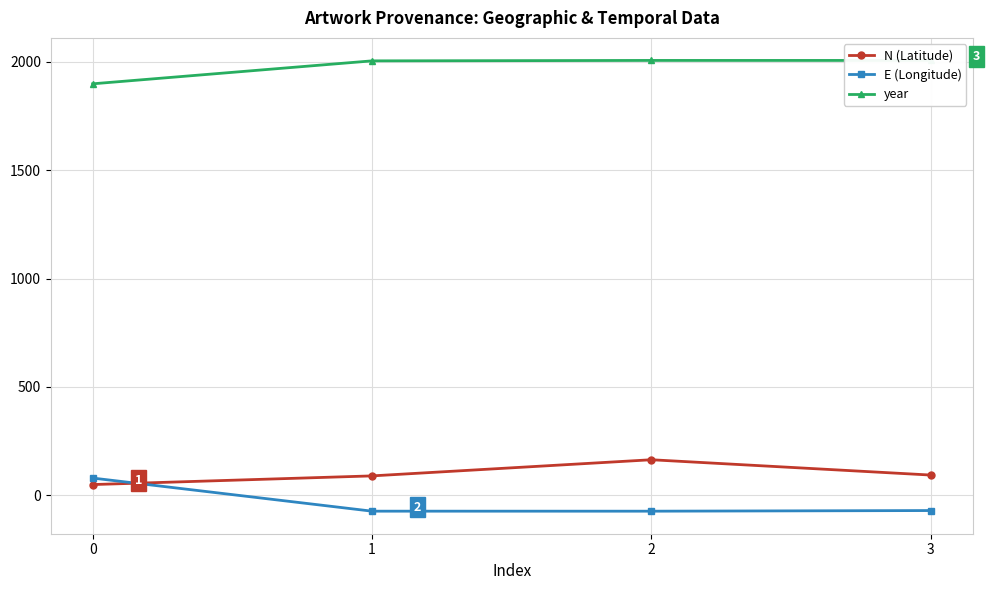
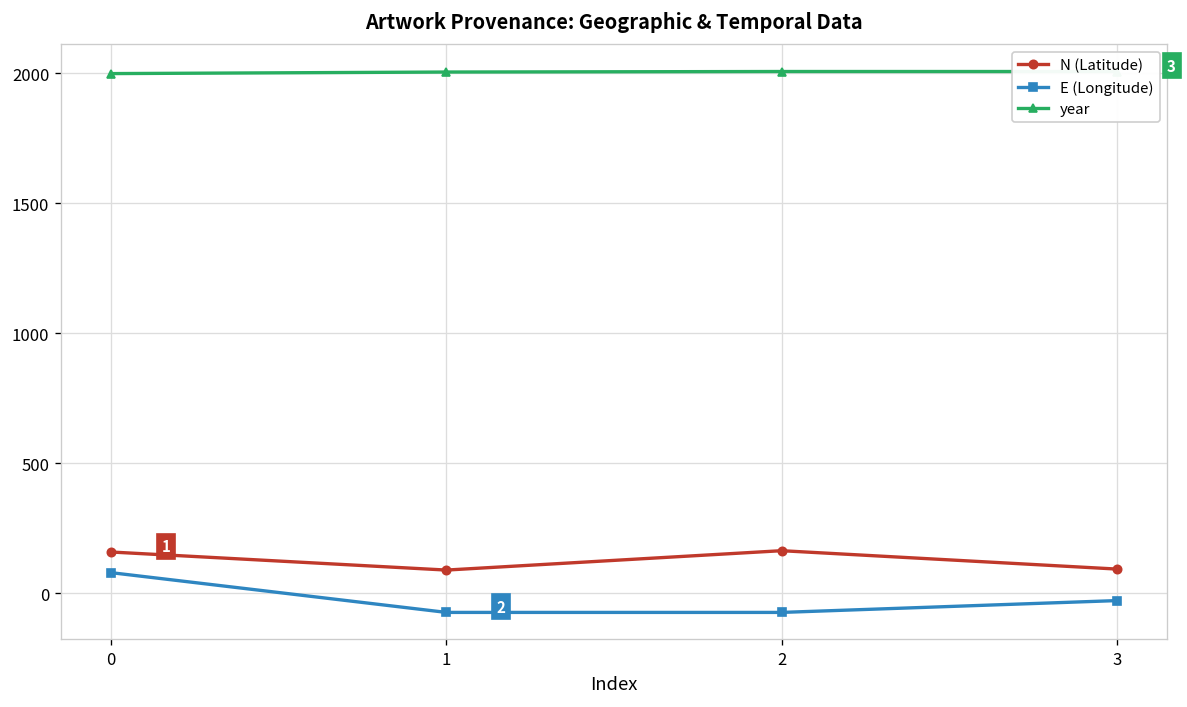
  {
    "N (Latitude)": {
-     "0": 50,
+     "0": 160,
      "1": 90,
      "2": 160,
      "3": 90
    },
    "E (Longitude)": {
      "0": 80,
      "1": -70,
      "2": -70,
-     "3": -70
+     "3": -30
    },
    "year": {
-     "0": 1900,
+     "0": 2000,
      "1": 2010,
      "2": 2010
    }
  }
